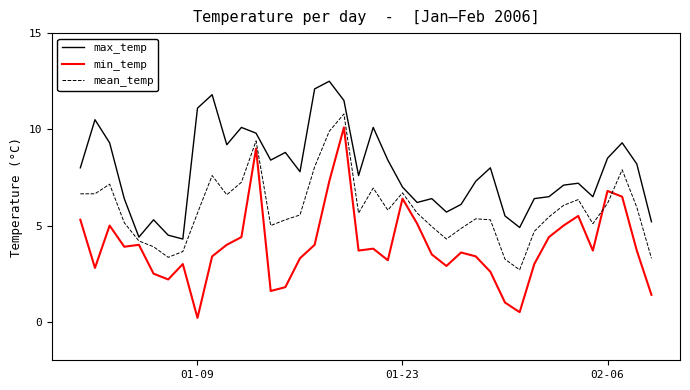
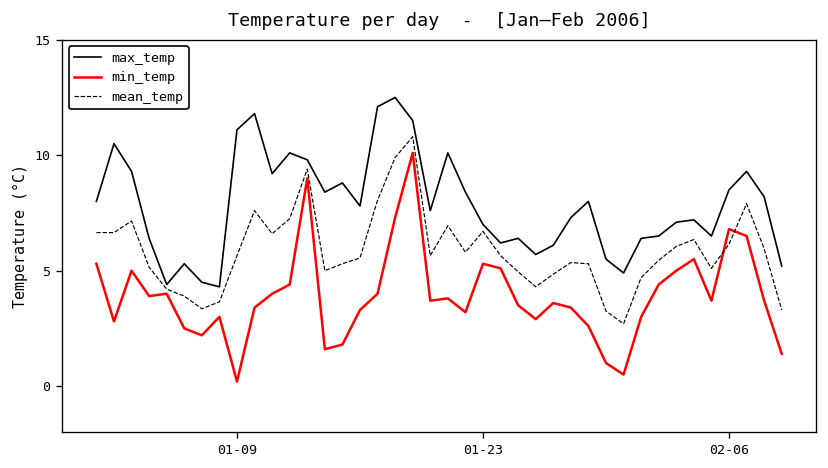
  {
    "min_temp": {
      "01-09": 0.2,
-     "01-23": 6.4,
+     "01-23": 5.3,
      "02-06": 6.8
    }
  }
